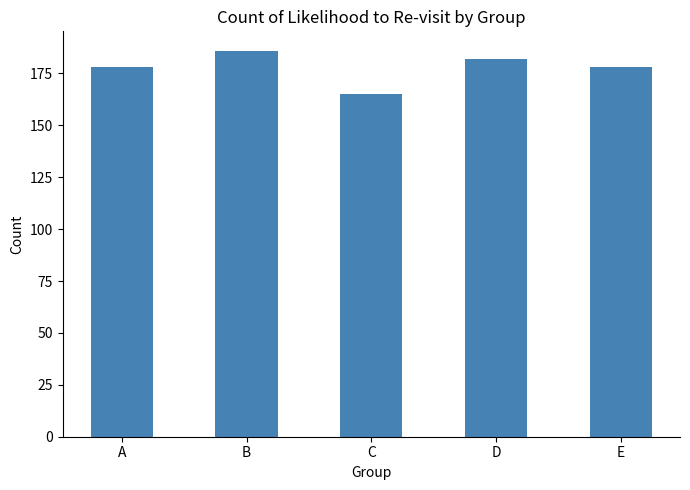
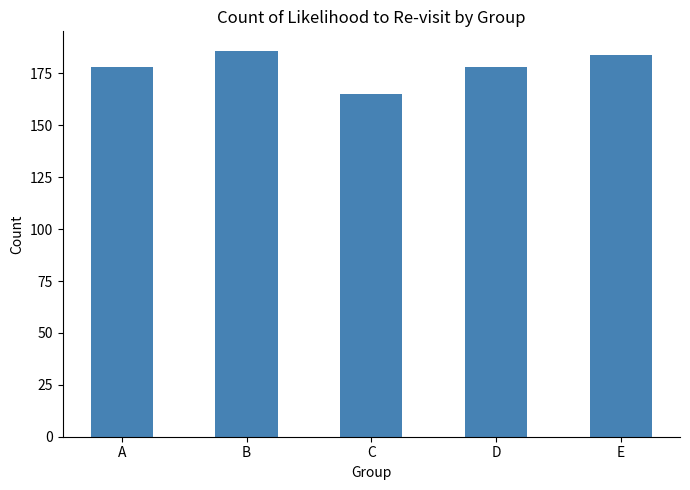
  {
    "A": 178,
    "B": 186,
    "C": 165,
-   "D": 182,
-   "E": 178
+   "D": 178,
+   "E": 184
  }
